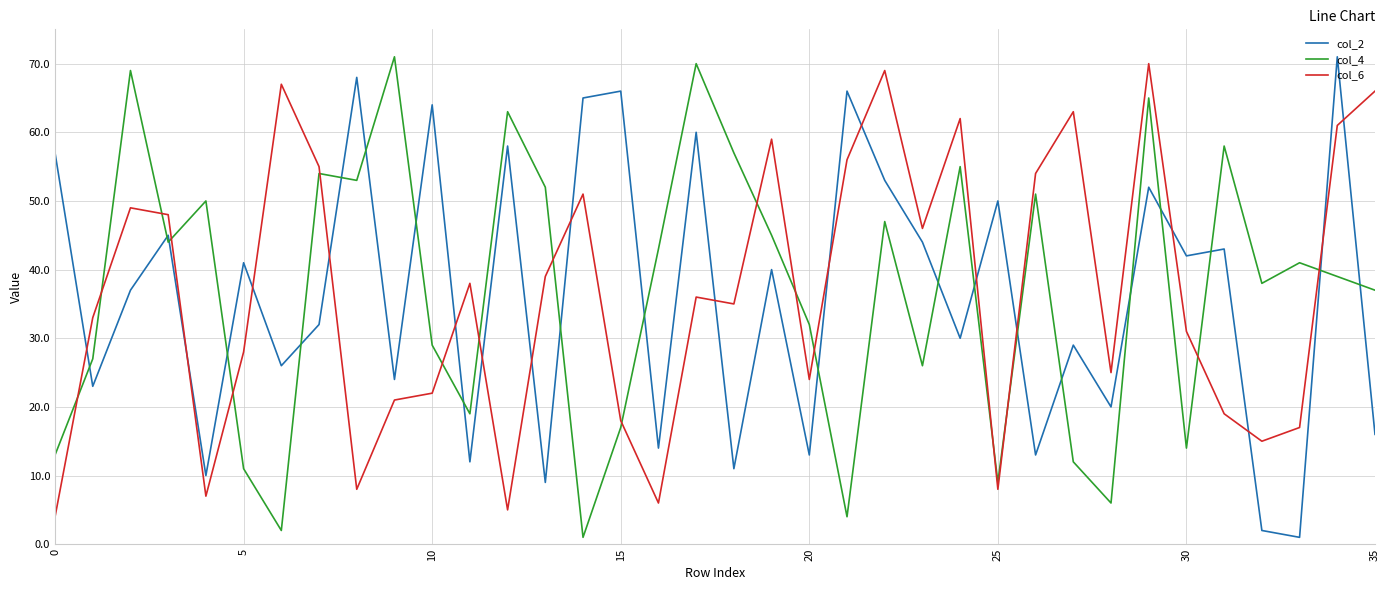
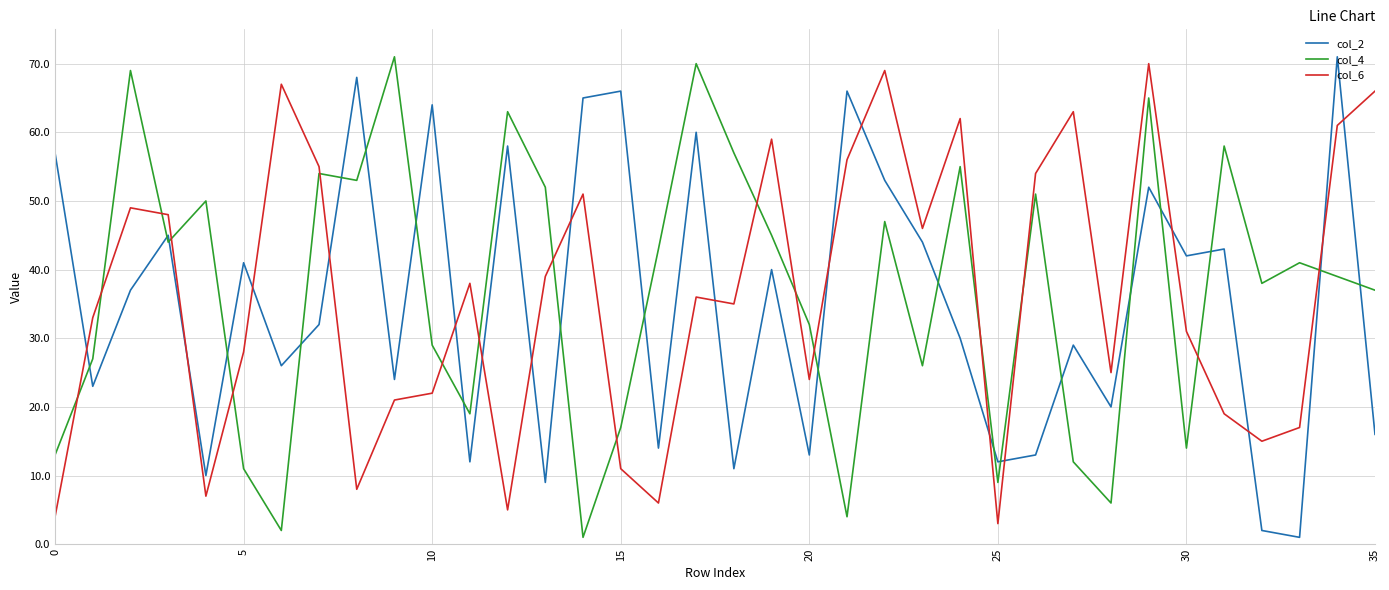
  {
    "col_2": {
      "0": 57,
      "5": 41,
      "10": 64,
      "15": 66,
      "20": 13,
-     "25": 50,
+     "25": 12,
      "30": 42,
      "35": 16
    },
    "col_4": {
      "0": 13,
      "5": 11,
      "10": 29,
      "15": 17,
      "20": 32,
      "25": 9,
      "30": 14,
      "35": 37
    },
    "col_6": {
      "0": 4,
      "5": 28,
      "10": 22,
-     "15": 18,
+     "15": 11,
      "20": 24,
-     "25": 8,
+     "25": 3,
      "30": 31,
      "35": 66
    }
  }
